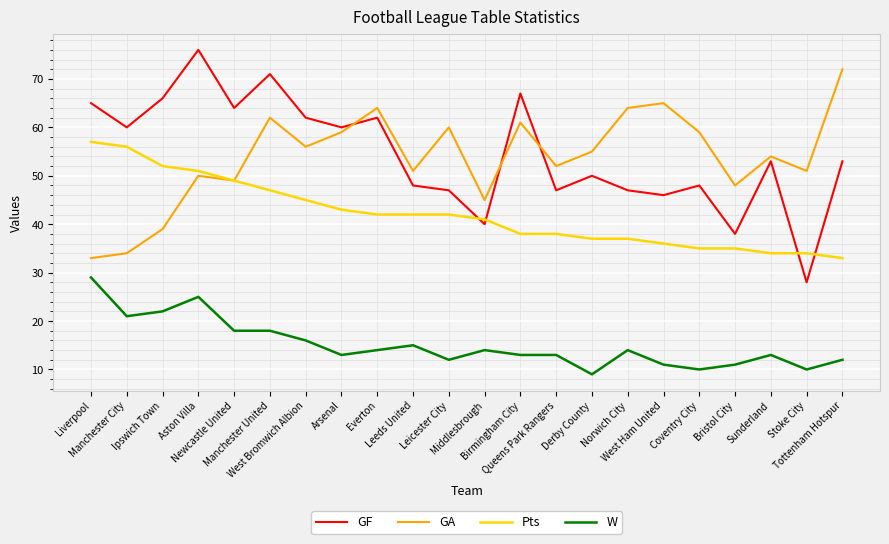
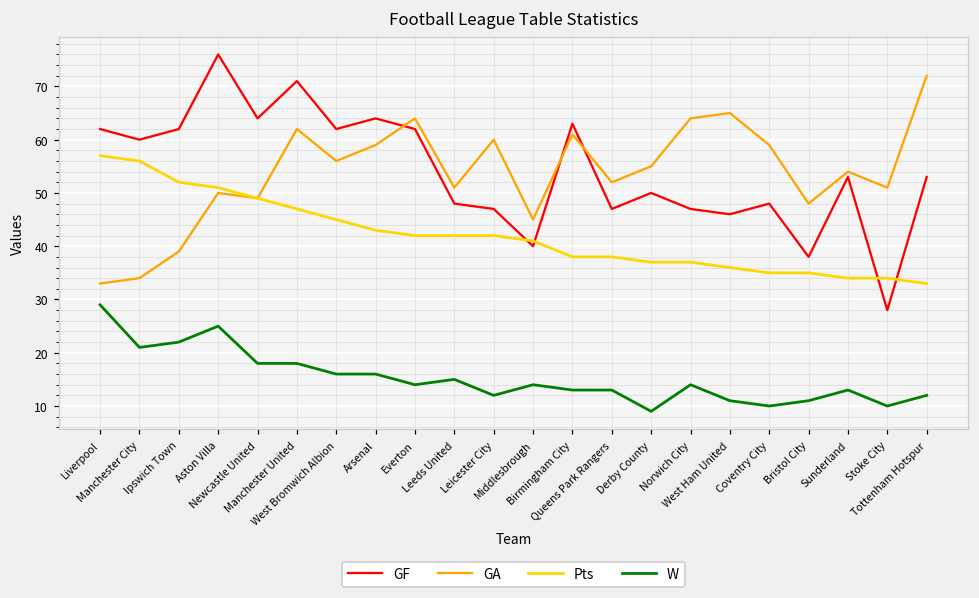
  {
    "GF": {
-     "Liverpool": 65,
+     "Liverpool": 62,
      "Manchester City": 60,
-     "Ipswich Town": 66,
+     "Ipswich Town": 62,
      "Aston Villa": 76,
      "Newcastle United": 64,
      "Manchester United": 71,
      "West Bromwich Albion": 62,
-     "Arsenal": 60,
+     "Arsenal": 64,
      "Everton": 62,
      "Leeds United": 48,
      "Leicester City": 47,
      "Middlesbrough": 40,
-     "Birmingham City": 67,
+     "Birmingham City": 63,
      "Queens Park Rangers": 47,
      "Derby County": 50,
      "Norwich City": 47,
      "West Ham United": 46,
      "Coventry City": 48,
      "Bristol City": 38,
      "Sunderland": 53,
      "Stoke City": 28,
      "Tottenham Hotspur": 53
    },
    "W": {
      "Liverpool": 29,
      "Manchester City": 21,
      "Ipswich Town": 22,
      "Aston Villa": 25,
      "Newcastle United": 18,
      "Manchester United": 18,
      "West Bromwich Albion": 16,
-     "Arsenal": 13,
+     "Arsenal": 16,
      "Everton": 14,
      "Leeds United": 15,
      "Leicester City": 12,
      "Middlesbrough": 14,
      "Birmingham City": 13,
      "Queens Park Rangers": 13,
      "Derby County": 9,
      "Norwich City": 14,
      "West Ham United": 11,
      "Coventry City": 10,
      "Bristol City": 11,
      "Sunderland": 13,
      "Stoke City": 10,
      "Tottenham Hotspur": 12
    }
  }
